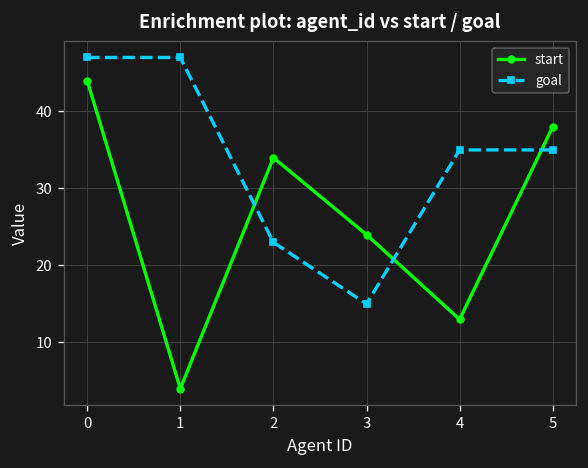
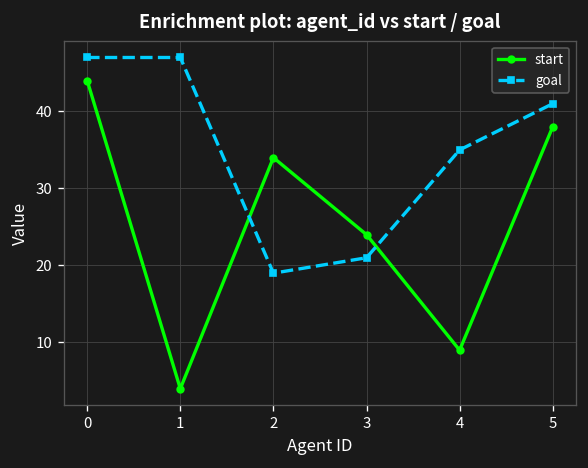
  {
    "start": {
      "0": 44,
      "1": 4,
      "2": 34,
      "3": 24,
-     "4": 13,
+     "4": 9,
      "5": 38
    },
    "goal": {
      "0": 47,
      "1": 47,
-     "2": 23,
-     "3": 15,
+     "2": 19,
+     "3": 21,
      "4": 35,
-     "5": 35
+     "5": 41
    }
  }
